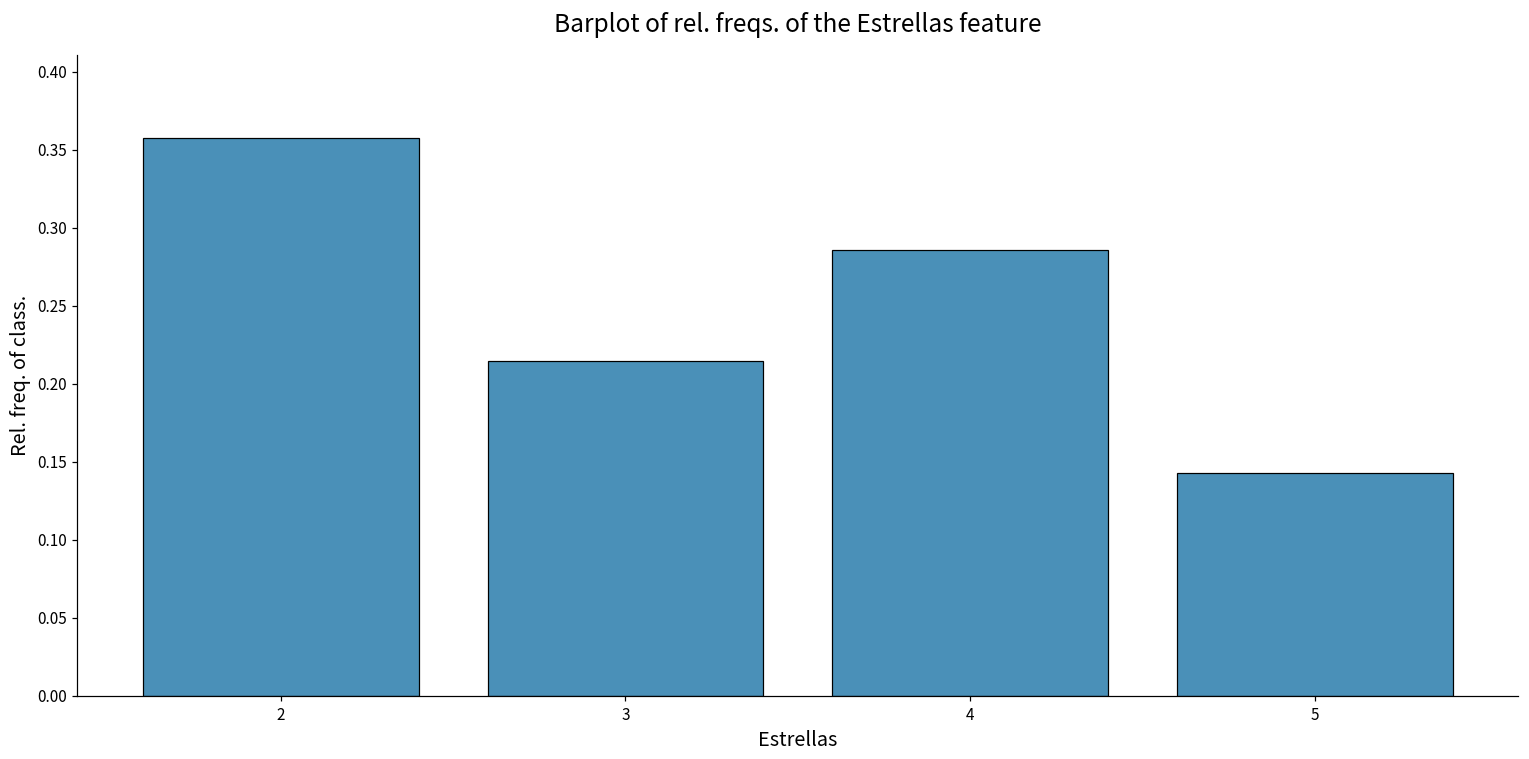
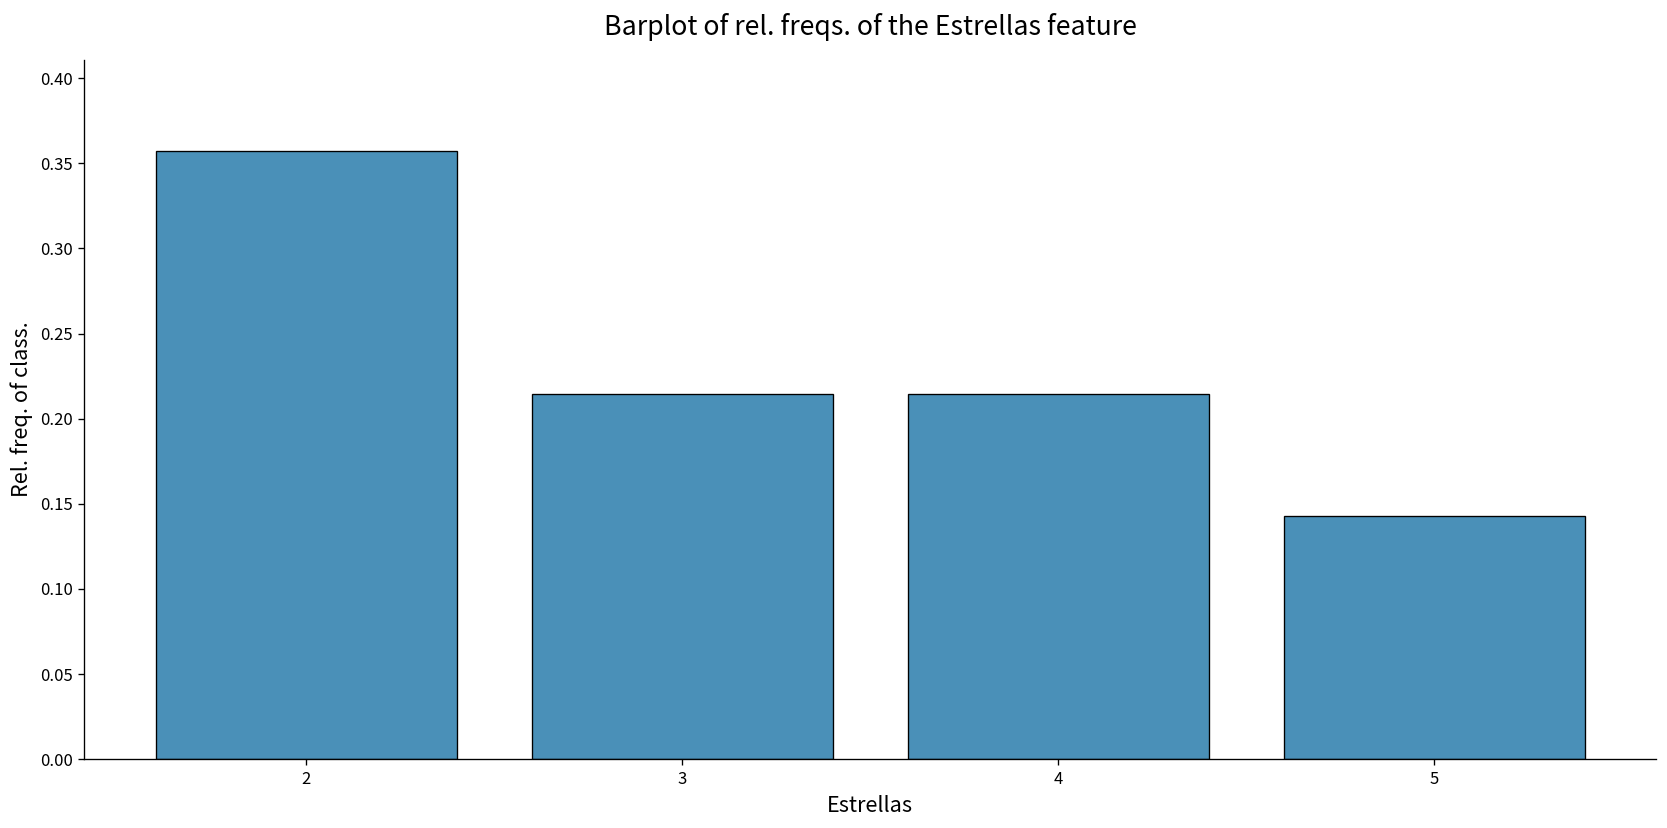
  {
    "2": 0.357,
    "3": 0.214,
-   "4": 0.286,
+   "4": 0.214,
    "5": 0.143
  }
